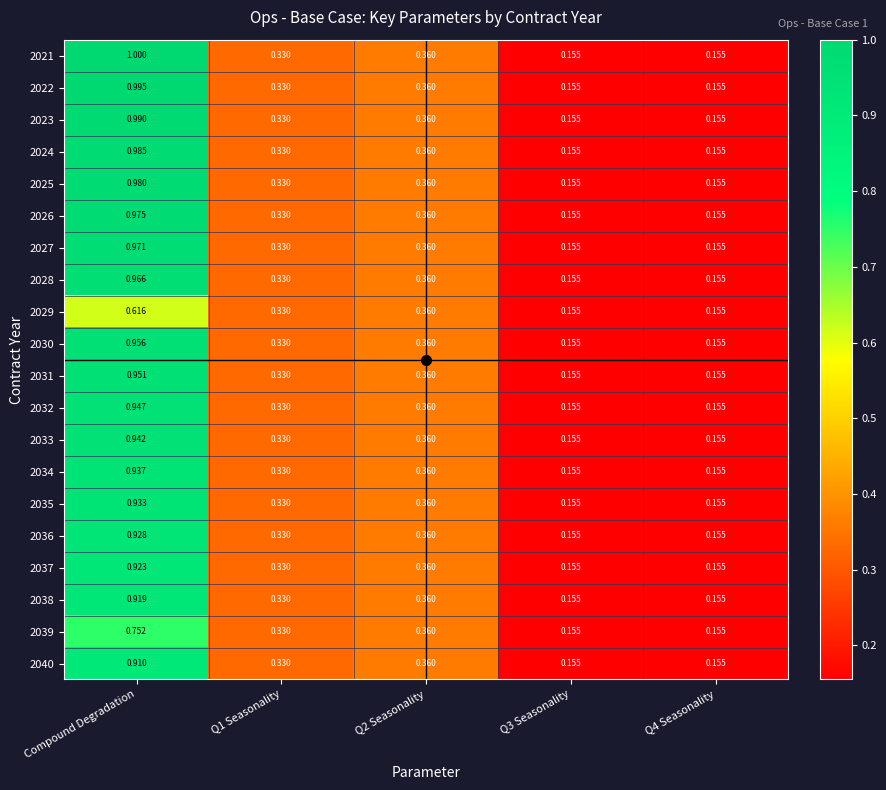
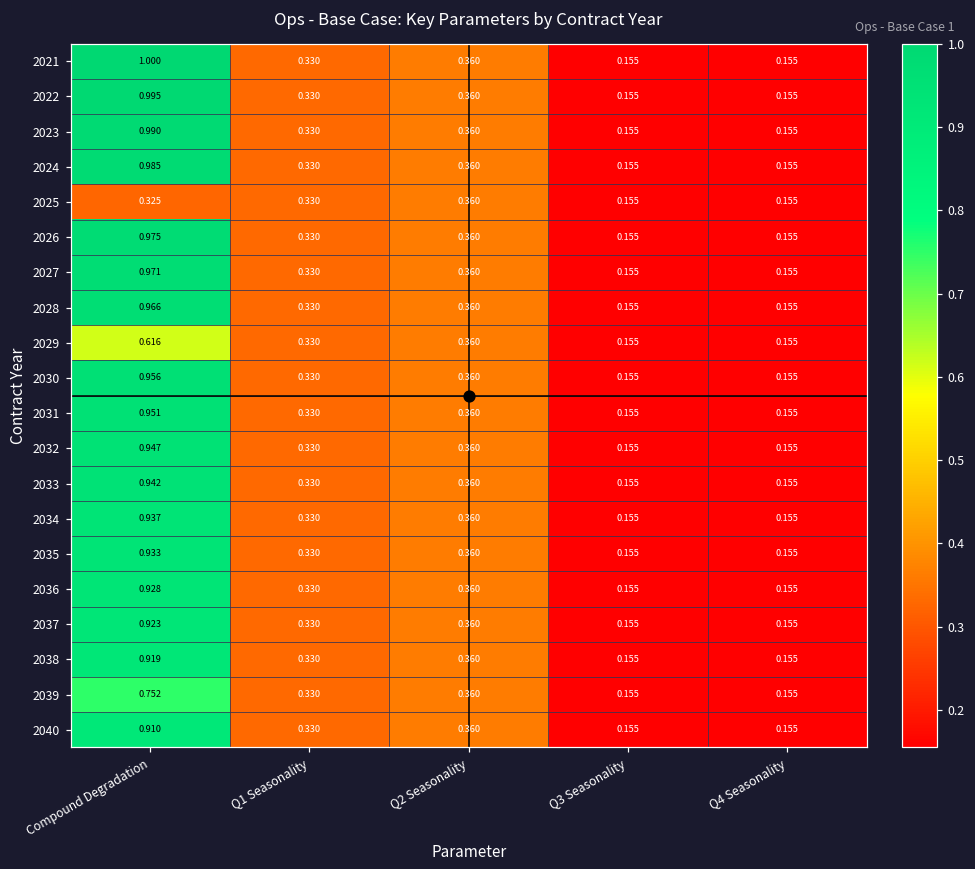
  {
    "2021": {
      "Compound Degradation": 1.000,
      "Q1 Seasonality": 0.330,
      "Q2 Seasonality": 0.360,
      "Q3 Seasonality": 0.155,
      "Q4 Seasonality": 0.155
    },
    "2022": {
      "Compound Degradation": 0.995,
      "Q1 Seasonality": 0.330,
      "Q2 Seasonality": 0.360,
      "Q3 Seasonality": 0.155,
      "Q4 Seasonality": 0.155
    },
    "2023": {
      "Compound Degradation": 0.990,
      "Q1 Seasonality": 0.330,
      "Q2 Seasonality": 0.360,
      "Q3 Seasonality": 0.155,
      "Q4 Seasonality": 0.155
    },
    "2024": {
      "Compound Degradation": 0.985,
      "Q1 Seasonality": 0.330,
      "Q2 Seasonality": 0.360,
      "Q3 Seasonality": 0.155,
      "Q4 Seasonality": 0.155
    },
    "2025": {
-     "Compound Degradation": 0.980,
+     "Compound Degradation": 0.325,
      "Q1 Seasonality": 0.330,
      "Q2 Seasonality": 0.360,
      "Q3 Seasonality": 0.155,
      "Q4 Seasonality": 0.155
    },
    "2026": {
      "Compound Degradation": 0.975,
      "Q1 Seasonality": 0.330,
      "Q2 Seasonality": 0.360,
      "Q3 Seasonality": 0.155,
      "Q4 Seasonality": 0.155
    },
    "2027": {
      "Compound Degradation": 0.971,
      "Q1 Seasonality": 0.330,
      "Q2 Seasonality": 0.360,
      "Q3 Seasonality": 0.155,
      "Q4 Seasonality": 0.155
    },
    "2028": {
      "Compound Degradation": 0.966,
      "Q1 Seasonality": 0.330,
      "Q2 Seasonality": 0.360,
      "Q3 Seasonality": 0.155,
      "Q4 Seasonality": 0.155
    },
    "2029": {
      "Compound Degradation": 0.616,
      "Q1 Seasonality": 0.330,
      "Q2 Seasonality": 0.360,
      "Q3 Seasonality": 0.155,
      "Q4 Seasonality": 0.155
    },
    "2030": {
      "Compound Degradation": 0.956,
      "Q1 Seasonality": 0.330,
      "Q2 Seasonality": 0.360,
      "Q3 Seasonality": 0.155,
      "Q4 Seasonality": 0.155
    },
    "2031": {
      "Compound Degradation": 0.951,
      "Q1 Seasonality": 0.330,
      "Q2 Seasonality": 0.360,
      "Q3 Seasonality": 0.155,
      "Q4 Seasonality": 0.155
    },
    "2032": {
      "Compound Degradation": 0.947,
      "Q1 Seasonality": 0.330,
      "Q2 Seasonality": 0.360,
      "Q3 Seasonality": 0.155,
      "Q4 Seasonality": 0.155
    },
    "2033": {
      "Compound Degradation": 0.942,
      "Q1 Seasonality": 0.330,
      "Q2 Seasonality": 0.360,
      "Q3 Seasonality": 0.155,
      "Q4 Seasonality": 0.155
    },
    "2034": {
      "Compound Degradation": 0.937,
      "Q1 Seasonality": 0.330,
      "Q2 Seasonality": 0.360,
      "Q3 Seasonality": 0.155,
      "Q4 Seasonality": 0.155
    },
    "2035": {
      "Compound Degradation": 0.933,
      "Q1 Seasonality": 0.330,
      "Q2 Seasonality": 0.360,
      "Q3 Seasonality": 0.155,
      "Q4 Seasonality": 0.155
    },
    "2036": {
      "Compound Degradation": 0.928,
      "Q1 Seasonality": 0.330,
      "Q2 Seasonality": 0.360,
      "Q3 Seasonality": 0.155,
      "Q4 Seasonality": 0.155
    },
    "2037": {
      "Compound Degradation": 0.923,
      "Q1 Seasonality": 0.330,
      "Q2 Seasonality": 0.360,
      "Q3 Seasonality": 0.155,
      "Q4 Seasonality": 0.155
    },
    "2038": {
      "Compound Degradation": 0.919,
      "Q1 Seasonality": 0.330,
      "Q2 Seasonality": 0.360,
      "Q3 Seasonality": 0.155,
      "Q4 Seasonality": 0.155
    },
    "2039": {
      "Compound Degradation": 0.752,
      "Q1 Seasonality": 0.330,
      "Q2 Seasonality": 0.360,
      "Q3 Seasonality": 0.155,
      "Q4 Seasonality": 0.155
    },
    "2040": {
      "Compound Degradation": 0.910,
      "Q1 Seasonality": 0.330,
      "Q2 Seasonality": 0.360,
      "Q3 Seasonality": 0.155,
      "Q4 Seasonality": 0.155
    }
  }
